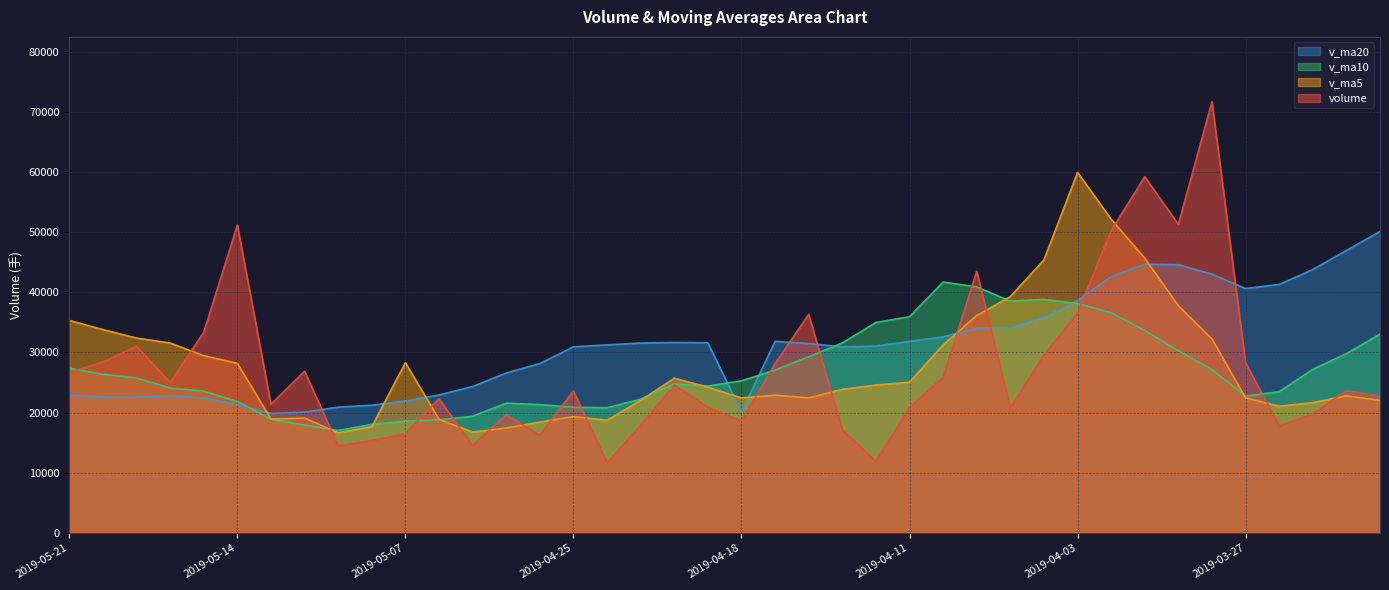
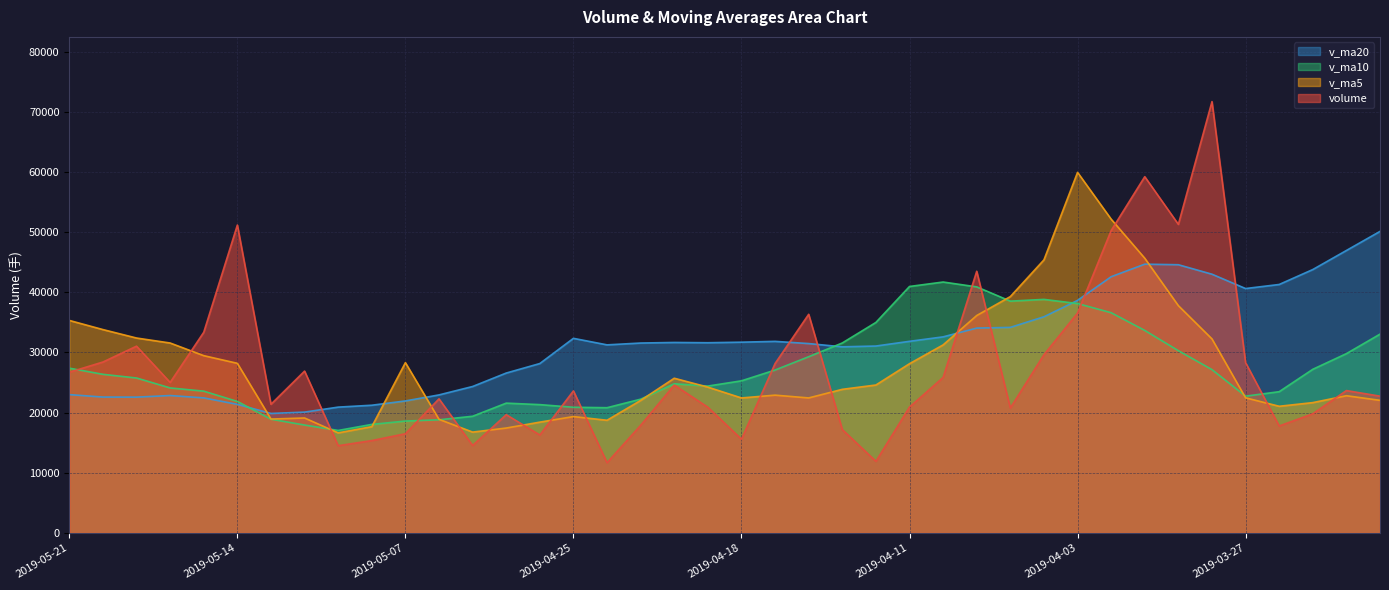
  {
    "v_ma20": {
      "2019-05-21": 23000,
      "2019-05-14": 21000,
      "2019-05-07": 22000,
-     "2019-04-25": 31000,
-     "2019-04-18": 20000,
+     "2019-04-25": 32000,
+     "2019-04-18": 32000,
      "2019-04-11": 32000,
      "2019-04-03": 39000,
      "2019-03-27": 41000
    },
    "v_ma10": {
      "2019-05-21": 27000,
      "2019-05-14": 22000,
      "2019-05-07": 19000,
      "2019-04-25": 21000,
      "2019-04-18": 25000,
-     "2019-04-11": 36000,
+     "2019-04-11": 41000,
      "2019-04-03": 38000
    },
    "v_ma5": {
      "2019-05-21": 35000,
      "2019-05-14": 28000,
      "2019-05-07": 28000,
      "2019-04-25": 19000,
      "2019-04-18": 22000,
-     "2019-04-11": 25000,
+     "2019-04-11": 28000,
      "2019-04-03": 60000
    },
    "volume": {
      "2019-05-21": 27000,
      "2019-05-14": 51000,
      "2019-05-07": 17000,
      "2019-04-25": 24000,
-     "2019-04-18": 19000,
+     "2019-04-18": 16000,
      "2019-04-11": 21000,
      "2019-04-03": 37000,
      "2019-03-27": 28000
    }
  }
